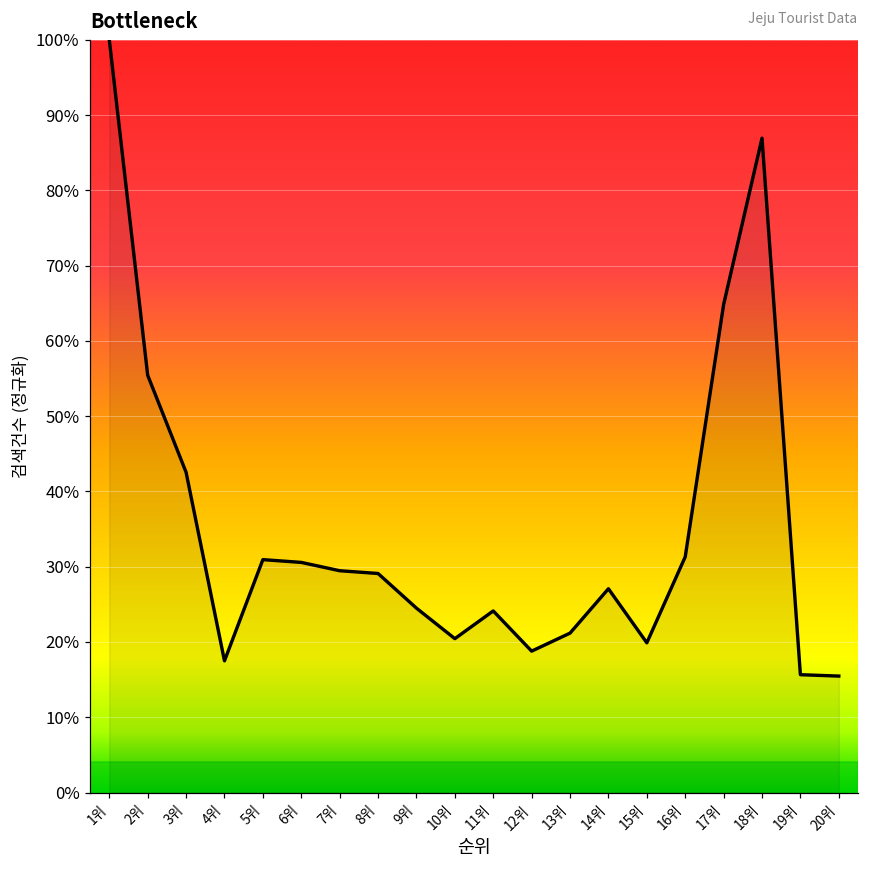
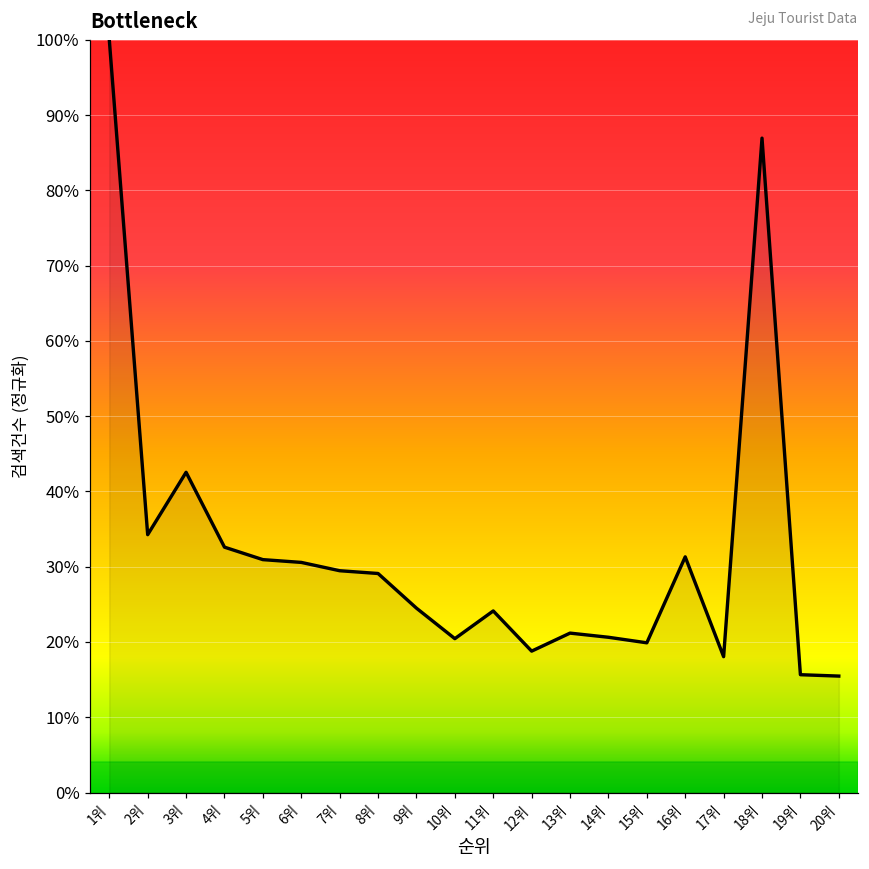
  {
    "1위": "100%",
-   "2위": "55%",
+   "2위": "34%",
    "3위": "43%",
-   "4위": "17%",
+   "4위": "33%",
    "5위": "31%",
    "6위": "31%",
    "7위": "29%",
    "8위": "29%",
    "9위": "24%",
    "10위": "20%",
    "11위": "24%",
    "12위": "19%",
    "13위": "21%",
-   "14위": "27%",
+   "14위": "21%",
    "15위": "20%",
    "16위": "31%",
-   "17위": "65%",
+   "17위": "18%",
    "18위": "87%",
    "19위": "16%",
    "20위": "15%"
  }
